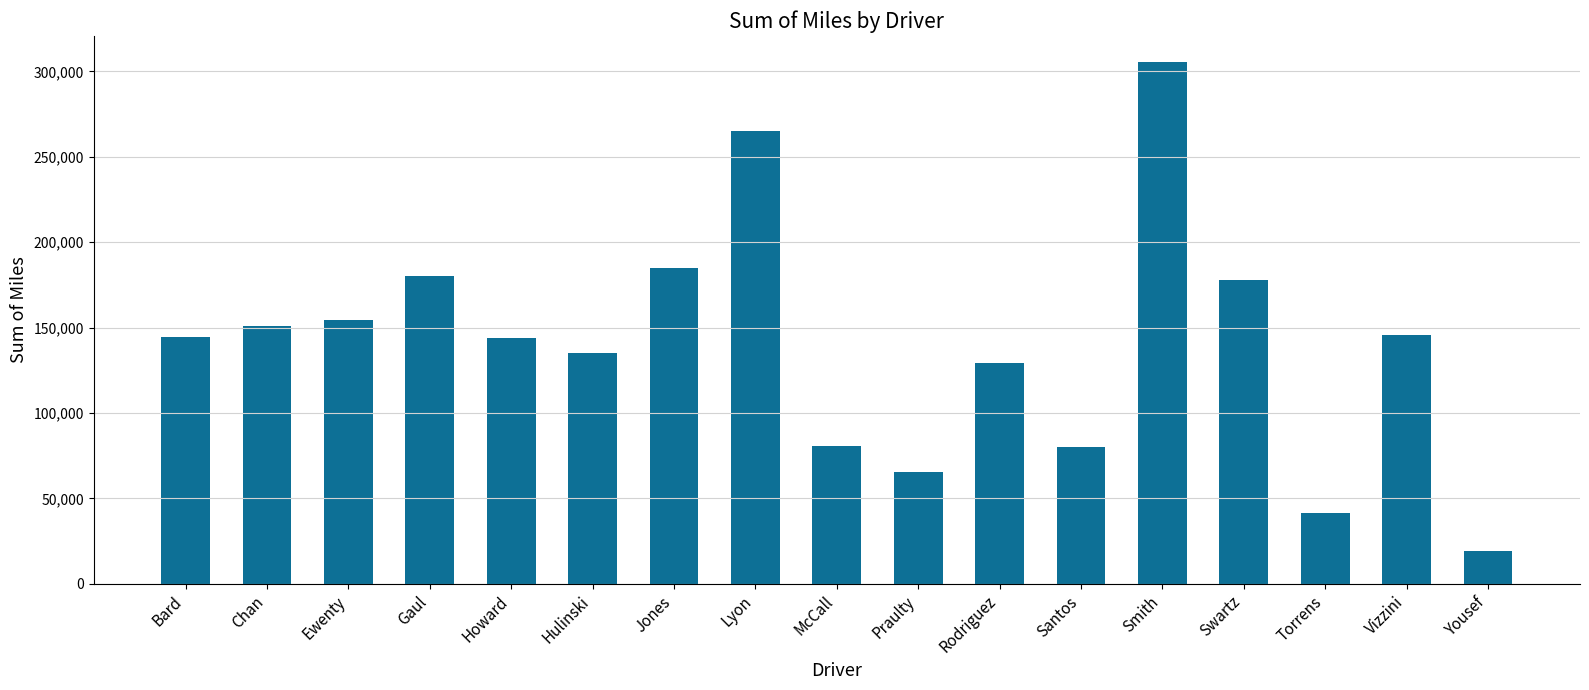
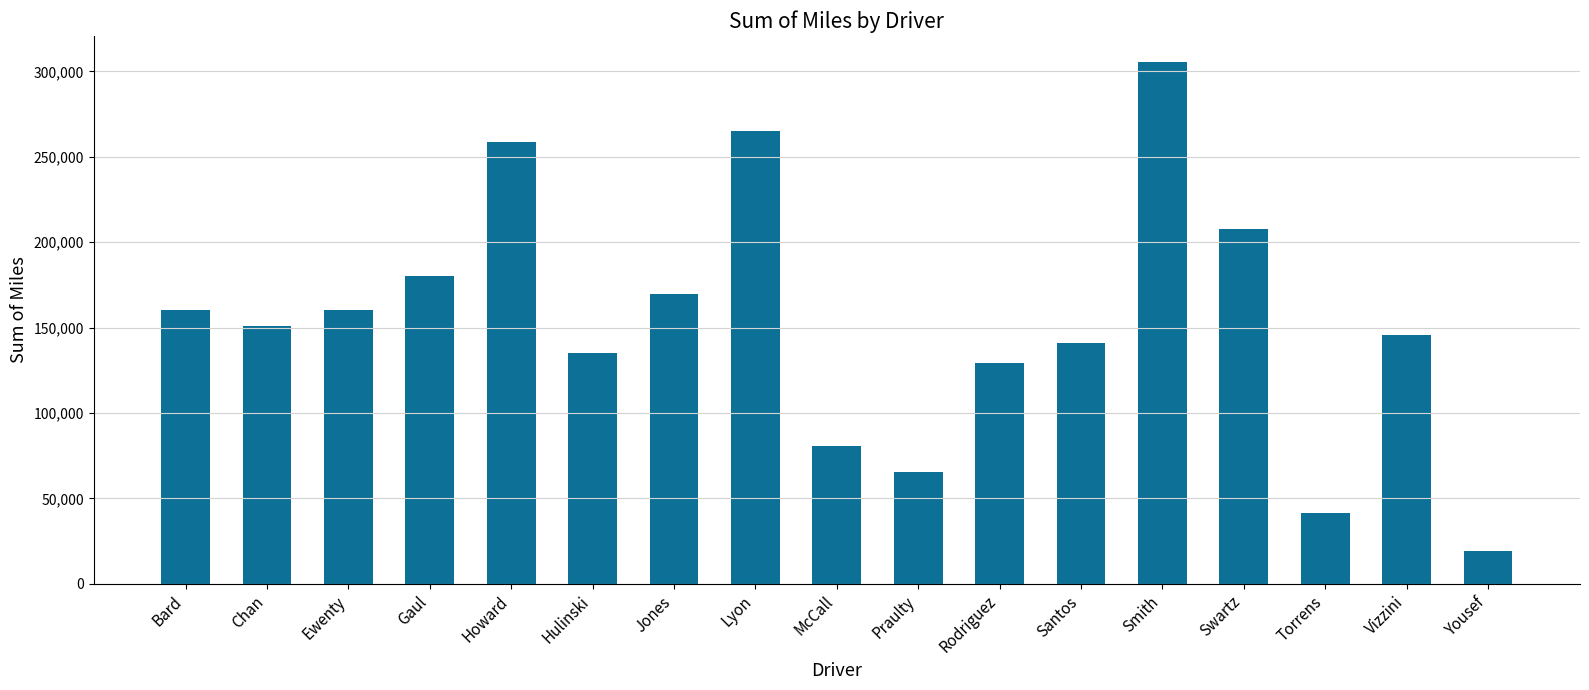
  {
-   "Bard": "145,000",
+   "Bard": "161,000",
    "Chan": "151,000",
-   "Ewenty": "154,000",
+   "Ewenty": "160,000",
    "Gaul": "180,000",
-   "Howard": "144,000",
+   "Howard": "258,000",
    "Hulinski": "135,000",
-   "Jones": "185,000",
+   "Jones": "169,000",
    "Lyon": "265,000",
    "McCall": "81,000",
    "Praulty": "65,000",
    "Rodriguez": "129,000",
-   "Santos": "80,000",
+   "Santos": "141,000",
    "Smith": "305,000",
-   "Swartz": "178,000",
+   "Swartz": "208,000",
    "Torrens": "41,000",
    "Vizzini": "146,000",
    "Yousef": "19,000"
  }
